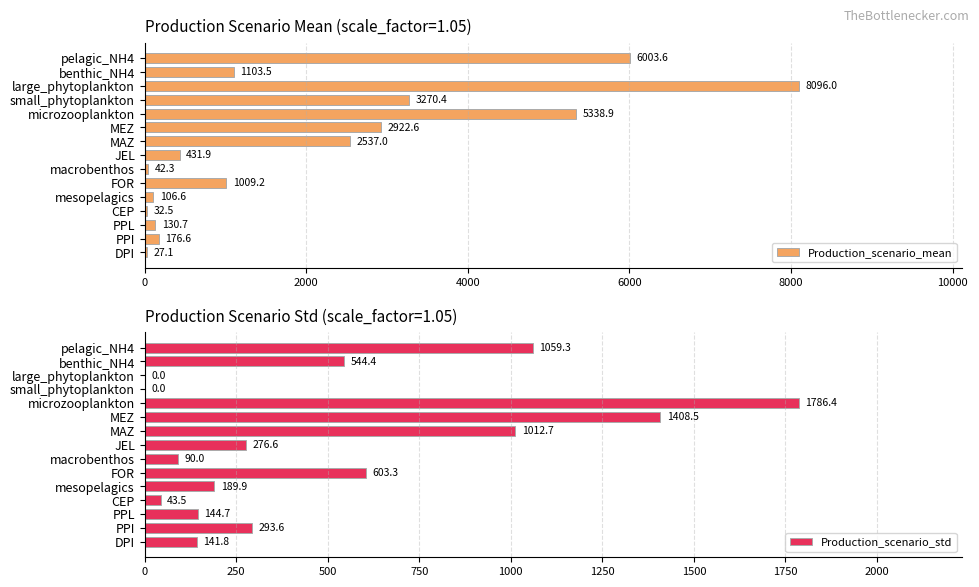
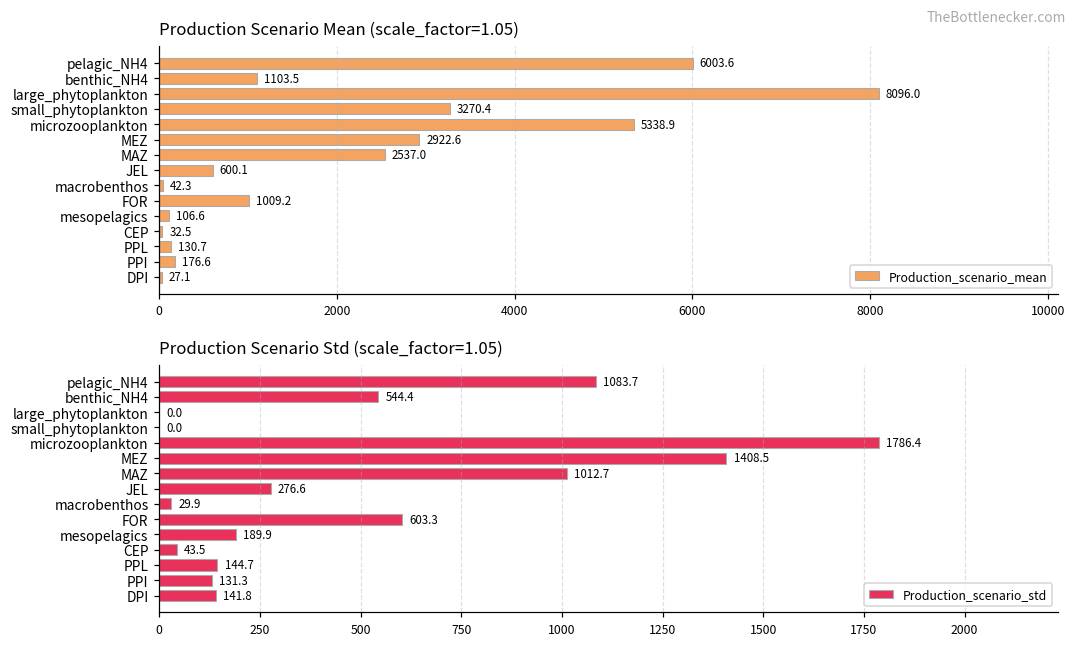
  {
    "Production Scenario Mean (scale_factor=1.05)": {
      "pelagic_NH4": 6003.6,
      "benthic_NH4": 1103.5,
      "large_phytoplankton": 8096.0,
      "small_phytoplankton": 3270.4,
      "microzooplankton": 5338.9,
      "MEZ": 2922.6,
      "MAZ": 2537.0,
-     "JEL": 431.9,
+     "JEL": 600.1,
      "macrobenthos": 42.3,
      "FOR": 1009.2,
      "mesopelagics": 106.6,
      "CEP": 32.5,
      "PPL": 130.7,
      "PPI": 176.6,
      "DPI": 27.1
    },
    "Production Scenario Std (scale_factor=1.05)": {
-     "pelagic_NH4": 1059.3,
+     "pelagic_NH4": 1083.7,
      "benthic_NH4": 544.4,
      "large_phytoplankton": 0.0,
      "small_phytoplankton": 0.0,
      "microzooplankton": 1786.4,
      "MEZ": 1408.5,
      "MAZ": 1012.7,
      "JEL": 276.6,
-     "macrobenthos": 90.0,
+     "macrobenthos": 29.9,
      "FOR": 603.3,
      "mesopelagics": 189.9,
      "CEP": 43.5,
      "PPL": 144.7,
-     "PPI": 293.6,
+     "PPI": 131.3,
      "DPI": 141.8
    }
  }
